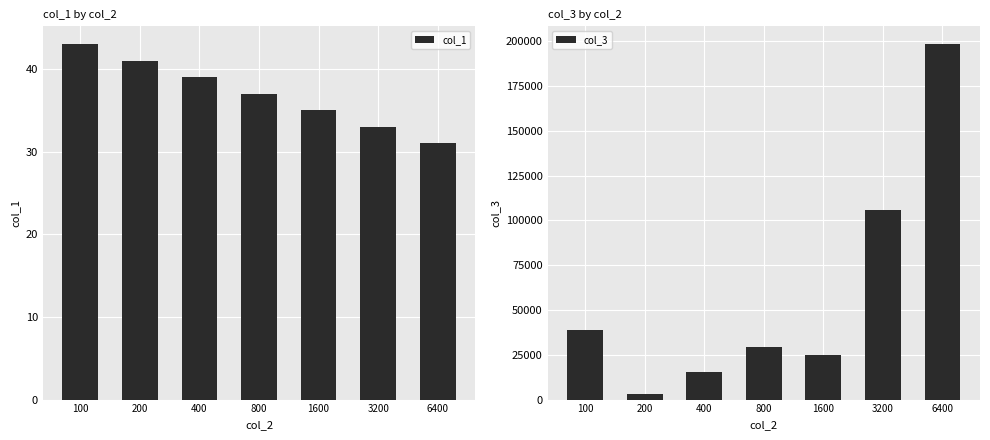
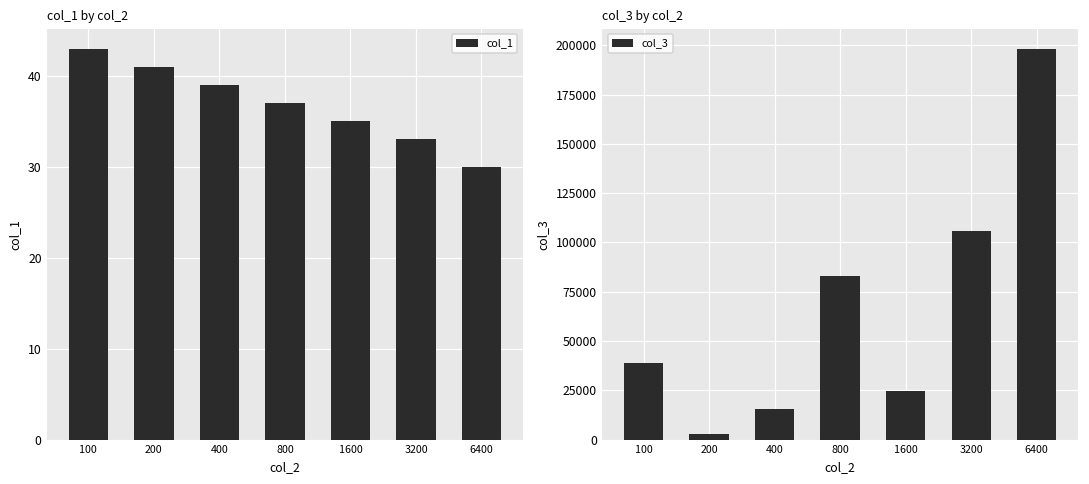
  {
    "col_1 by col_2": {
      "100": 43,
      "200": 41,
      "400": 39,
      "800": 37,
      "1600": 35,
      "3200": 33,
-     "6400": 31
+     "6400": 30
    },
    "col_3 by col_2": {
      "100": 39000,
      "200": 3000,
      "400": 16000,
-     "800": 30000,
+     "800": 83000,
      "1600": 25000,
      "3200": 106000,
      "6400": 198000
    }
  }
